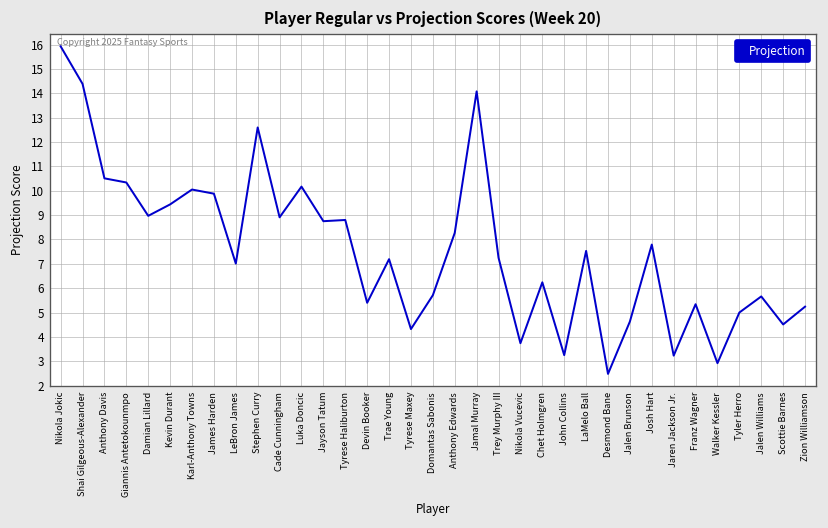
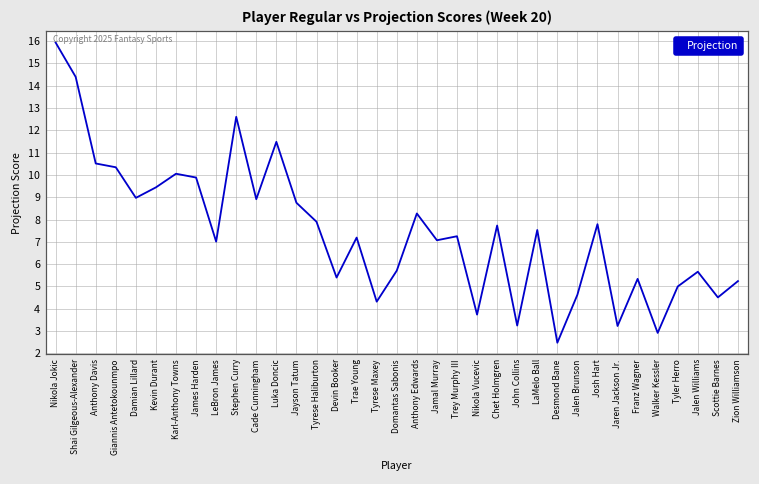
  {
    "Shai Gilgeous-Alexander": 14.4,
    "Anthony Davis": 10.5,
    "Giannis Antetokounmpo": 10.3,
    "Damian Lillard": 9.0,
    "Kevin Durant": 9.4,
    "Karl-Anthony Towns": 10.1,
    "James Harden": 9.9,
    "LeBron James": 7.0,
    "Stephen Curry": 12.6,
    "Cade Cunningham": 8.9,
-   "Luka Doncic": 10.2,
+   "Luka Doncic": 11.5,
    "Jayson Tatum": 8.8,
-   "Tyrese Haliburton": 8.8,
+   "Tyrese Haliburton": 7.9,
    "Devin Booker": 5.4,
    "Trae Young": 7.2,
    "Tyrese Maxey": 4.3,
    "Domantas Sabonis": 5.7,
    "Anthony Edwards": 8.3,
-   "Jamal Murray": 14.1,
+   "Jamal Murray": 7.1,
    "Trey Murphy III": 7.3,
    "Nikola Vucevic": 3.7,
-   "Chet Holmgren": 6.2,
+   "Chet Holmgren": 7.7,
    "John Collins": 3.3,
    "LaMelo Ball": 7.5,
    "Desmond Bane": 2.5,
    "Jalen Brunson": 4.6,
    "Josh Hart": 7.8,
    "Jaren Jackson Jr.": 3.2,
    "Franz Wagner": 5.3,
    "Walker Kessler": 2.9,
    "Tyler Herro": 5.0,
    "Jalen Williams": 5.7,
    "Scottie Barnes": 4.5,
    "Zion Williamson": 5.2
  }
